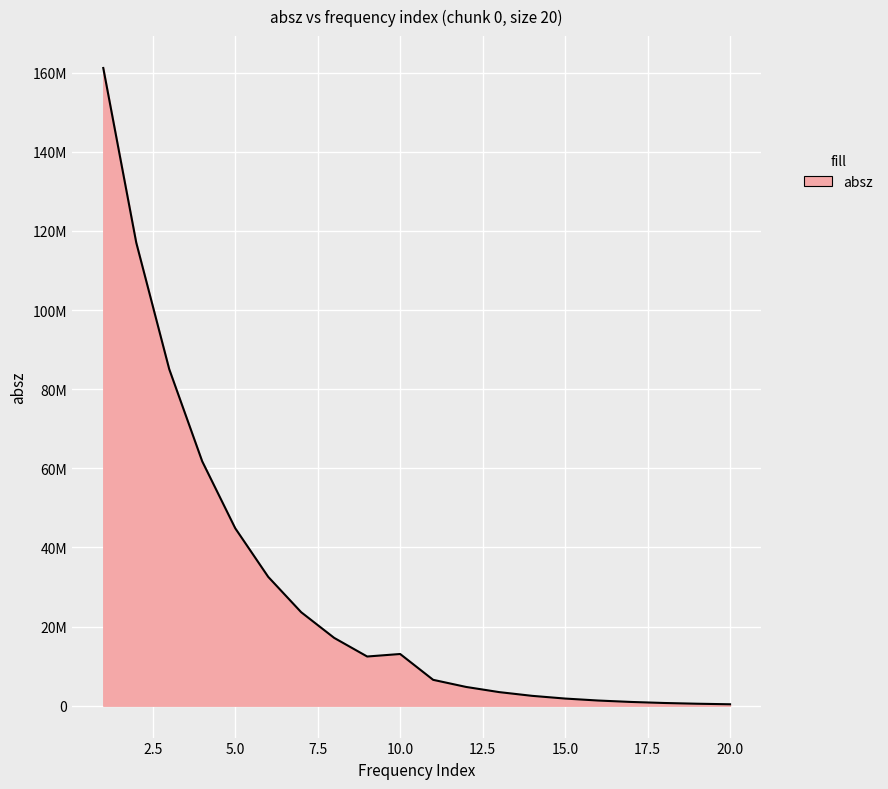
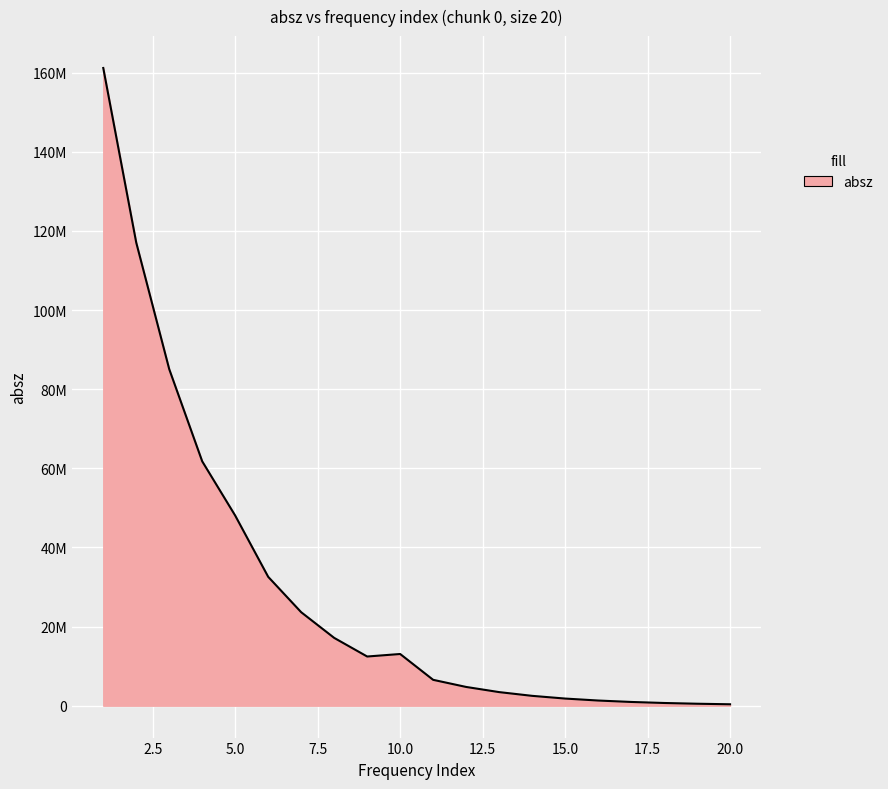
  {
-   "5.0": 45000000,
+   "5.0": 48000000,
    "10.0": 13000000,
    "15.0": 2000000,
    "20.0": 0
  }
